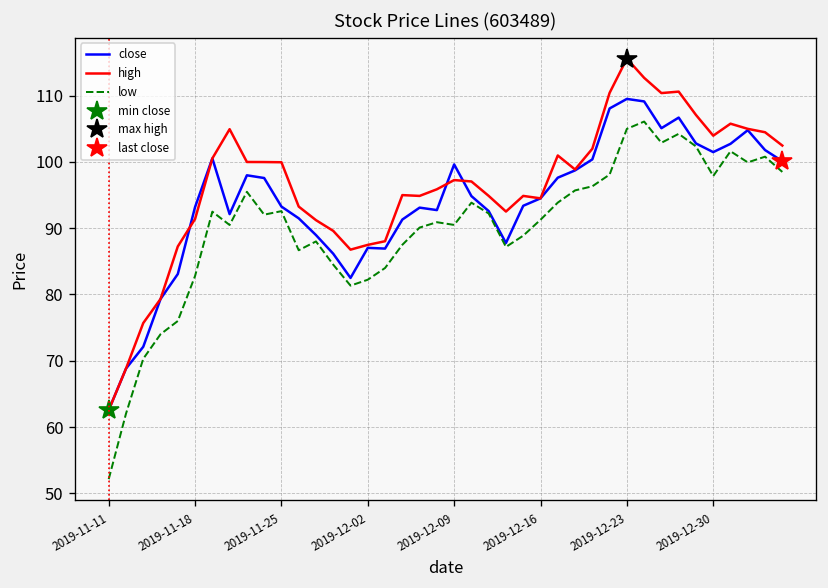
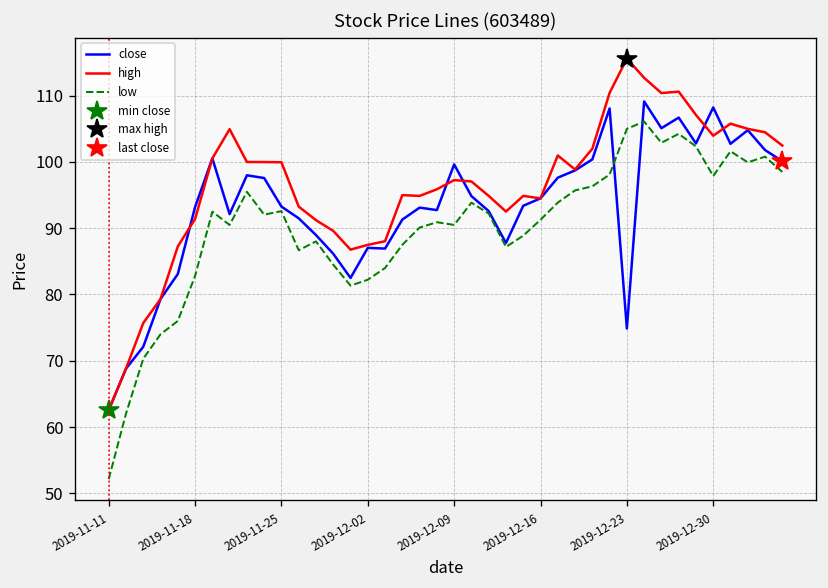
  {
    "close": {
      "2019-11-18": 93,
      "2019-11-25": 93,
      "2019-12-09": 100,
-     "2019-12-23": 110,
-     "2019-12-30": 101
+     "2019-12-23": 75,
+     "2019-12-30": 108
    }
  }
